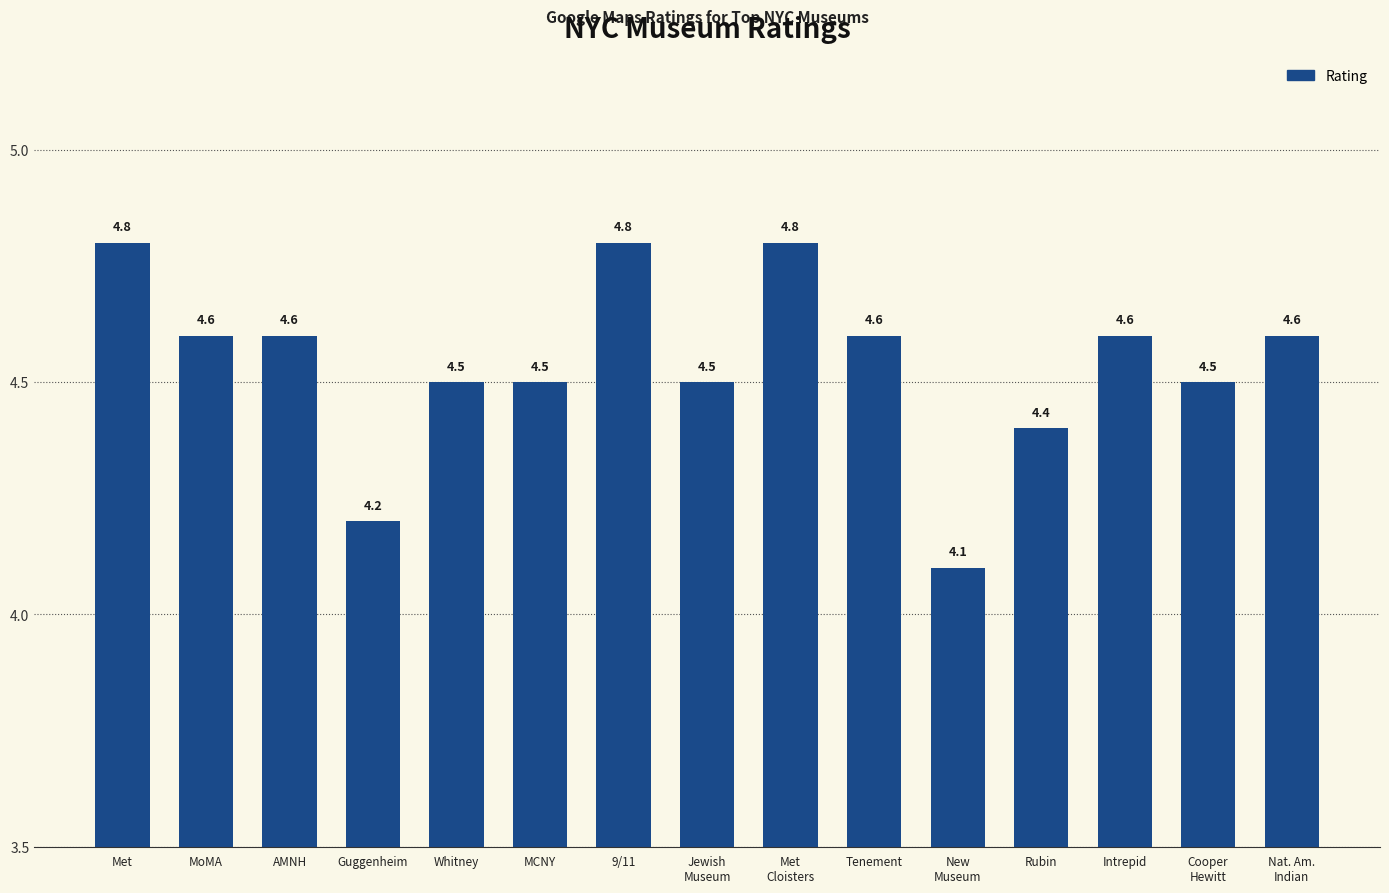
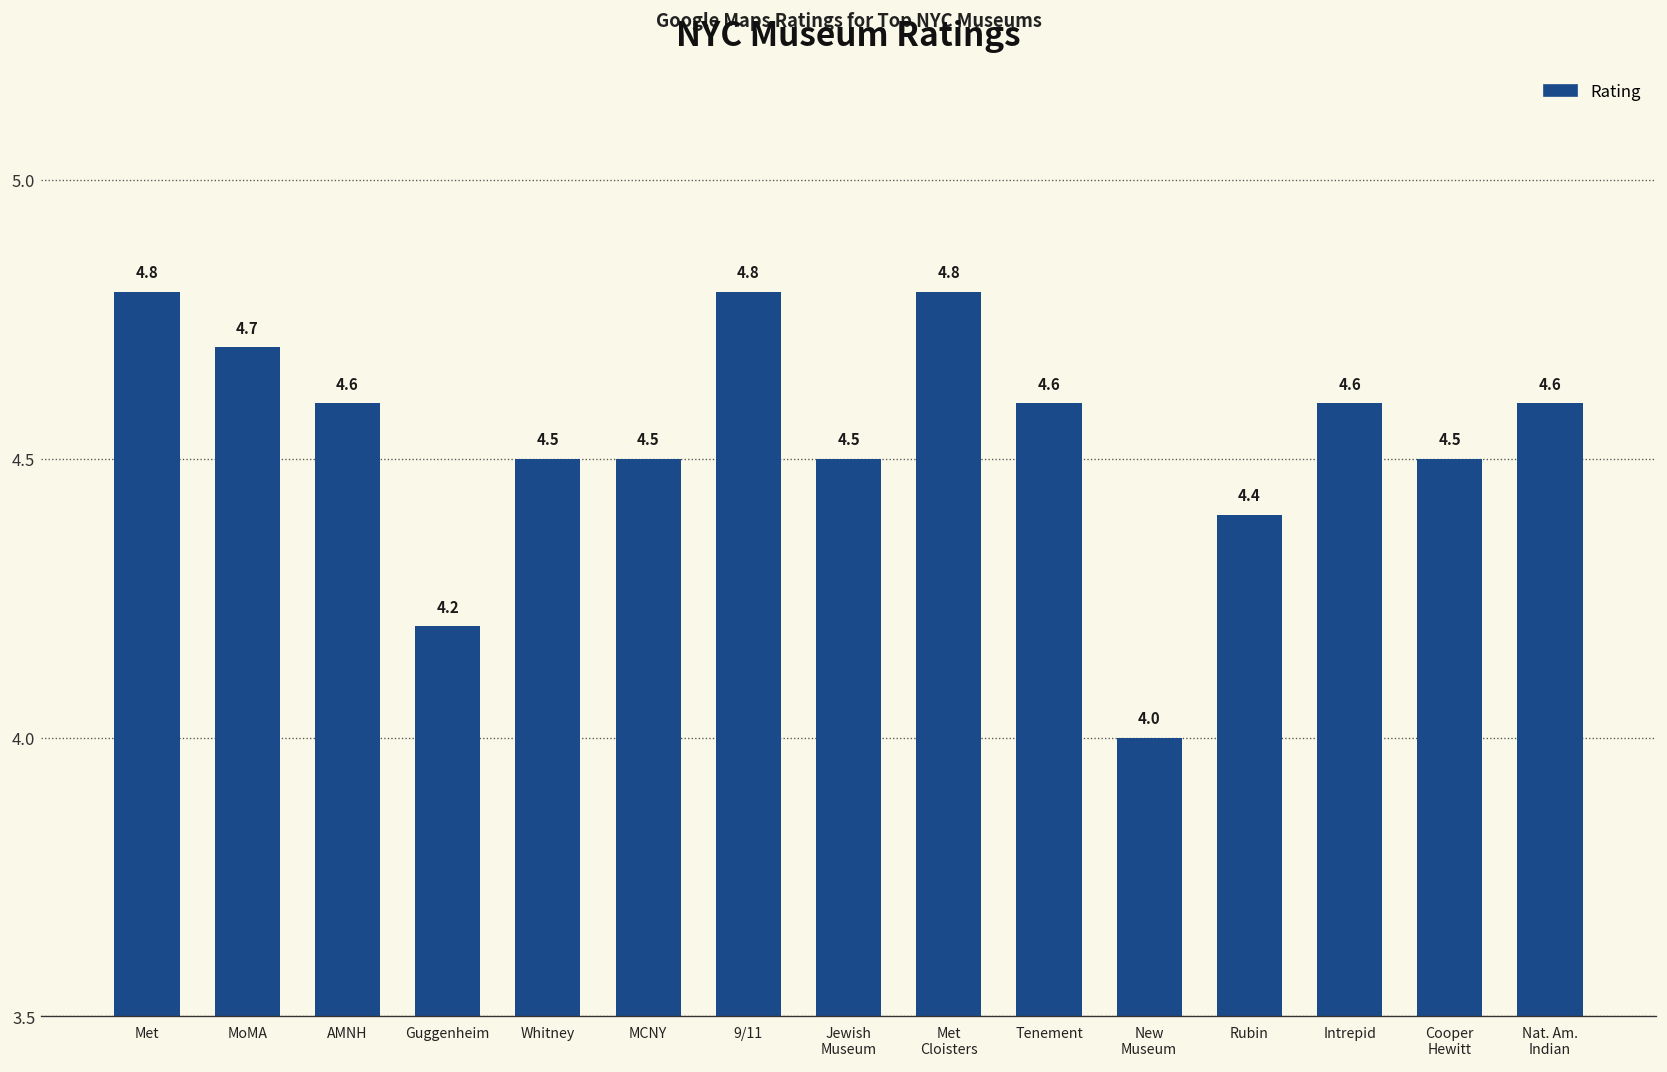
  {
    "Met": 4.8,
-   "MoMA": 4.6,
+   "MoMA": 4.7,
    "AMNH": 4.6,
    "Guggenheim": 4.2,
    "Whitney": 4.5,
    "MCNY": 4.5,
    "9/11": 4.8,
    "Jewish Museum": 4.5,
    "Met Cloisters": 4.8,
    "Tenement": 4.6,
-   "New Museum": 4.1,
+   "New Museum": 4.0,
    "Rubin": 4.4,
    "Intrepid": 4.6,
    "Cooper Hewitt": 4.5,
    "Nat. Am. Indian": 4.6
  }
